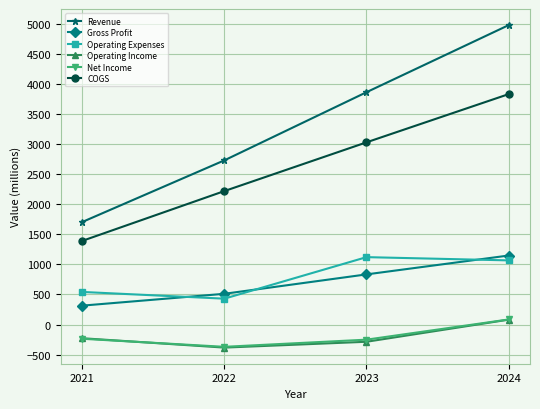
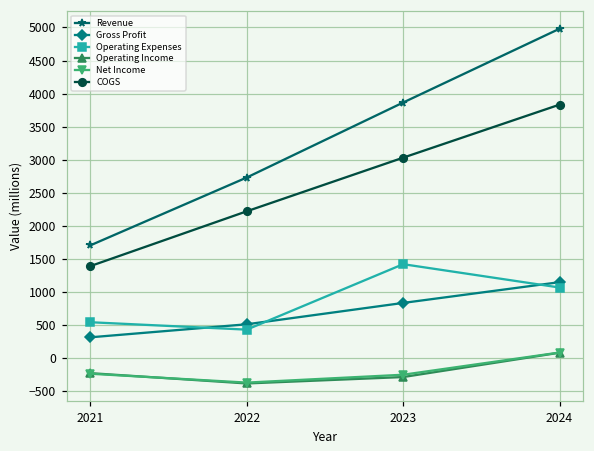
  {
    "Operating Expenses": {
      "2021": 500,
      "2022": 400,
-     "2023": 1100,
+     "2023": 1400,
      "2024": 1100
    }
  }
